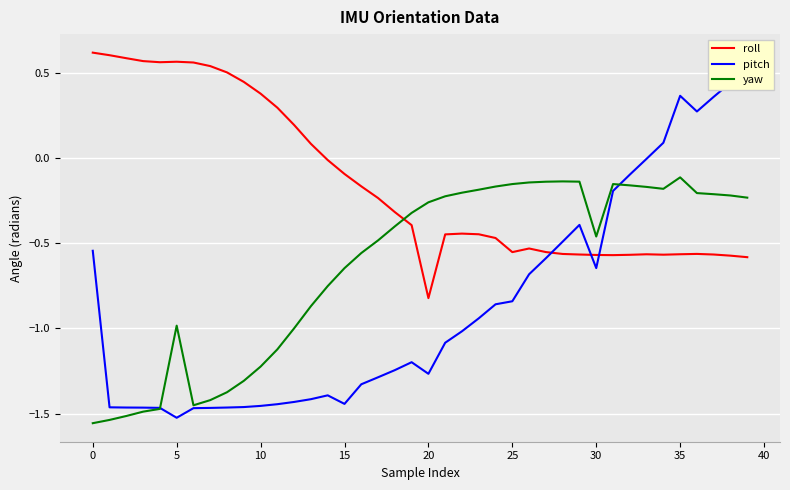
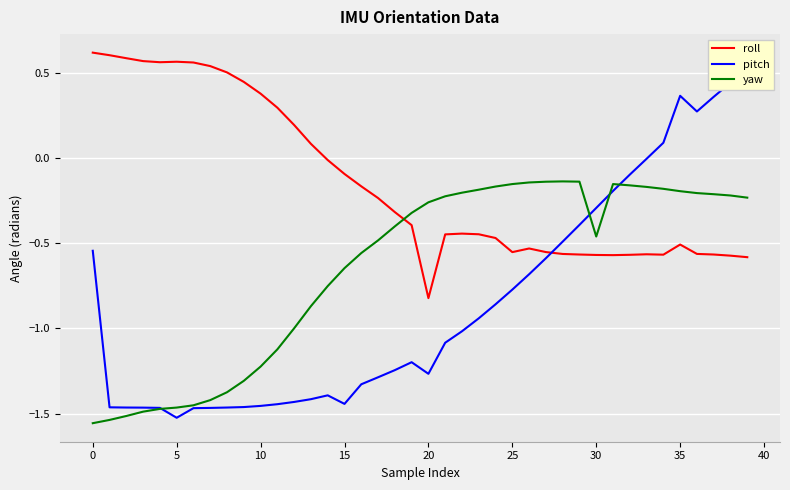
  {
    "roll": {
      "0": 0.62,
      "5": 0.56,
      "10": 0.38,
      "15": -0.09,
      "20": -0.82,
      "25": -0.55,
      "30": -0.57,
-     "35": -0.57
+     "35": -0.51
    },
    "pitch": {
      "0": -0.55,
      "5": -1.52,
      "10": -1.45,
      "15": -1.44,
      "20": -1.27,
-     "25": -0.84,
-     "30": -0.65,
+     "25": -0.77,
+     "30": -0.29,
      "35": 0.36
    },
    "yaw": {
      "0": -1.56,
-     "5": -0.98,
+     "5": -1.46,
      "10": -1.22,
      "15": -0.65,
      "20": -0.26,
      "25": -0.15,
      "30": -0.46,
-     "35": -0.11
+     "35": -0.20
    }
  }
